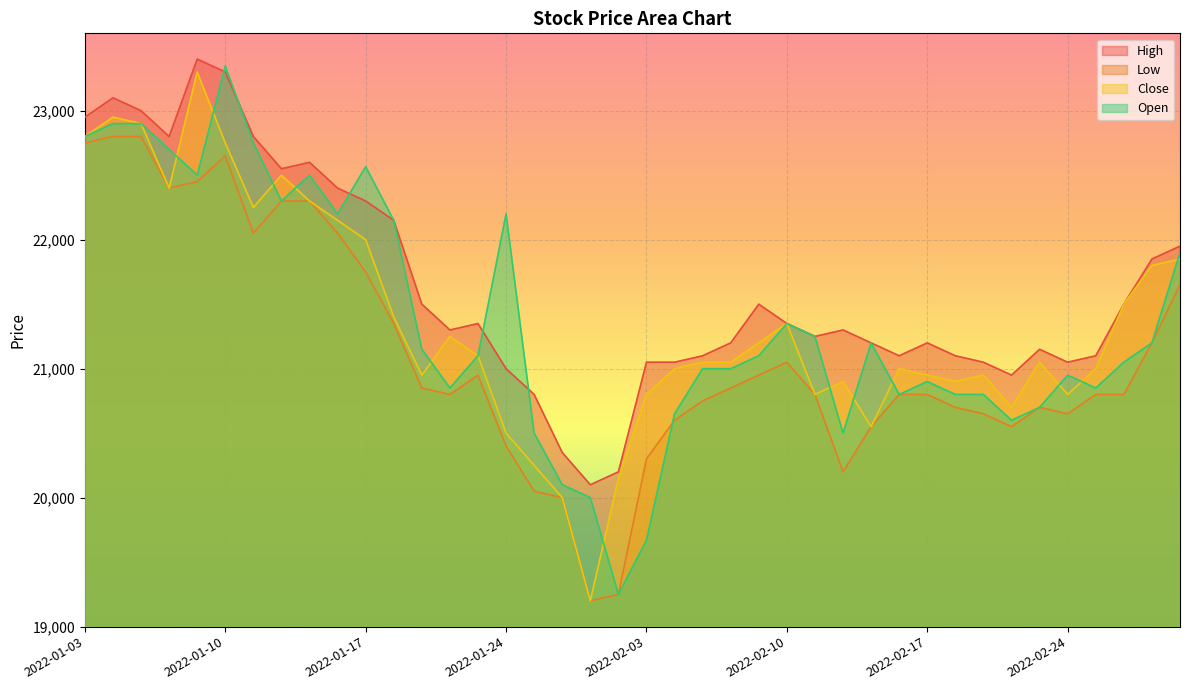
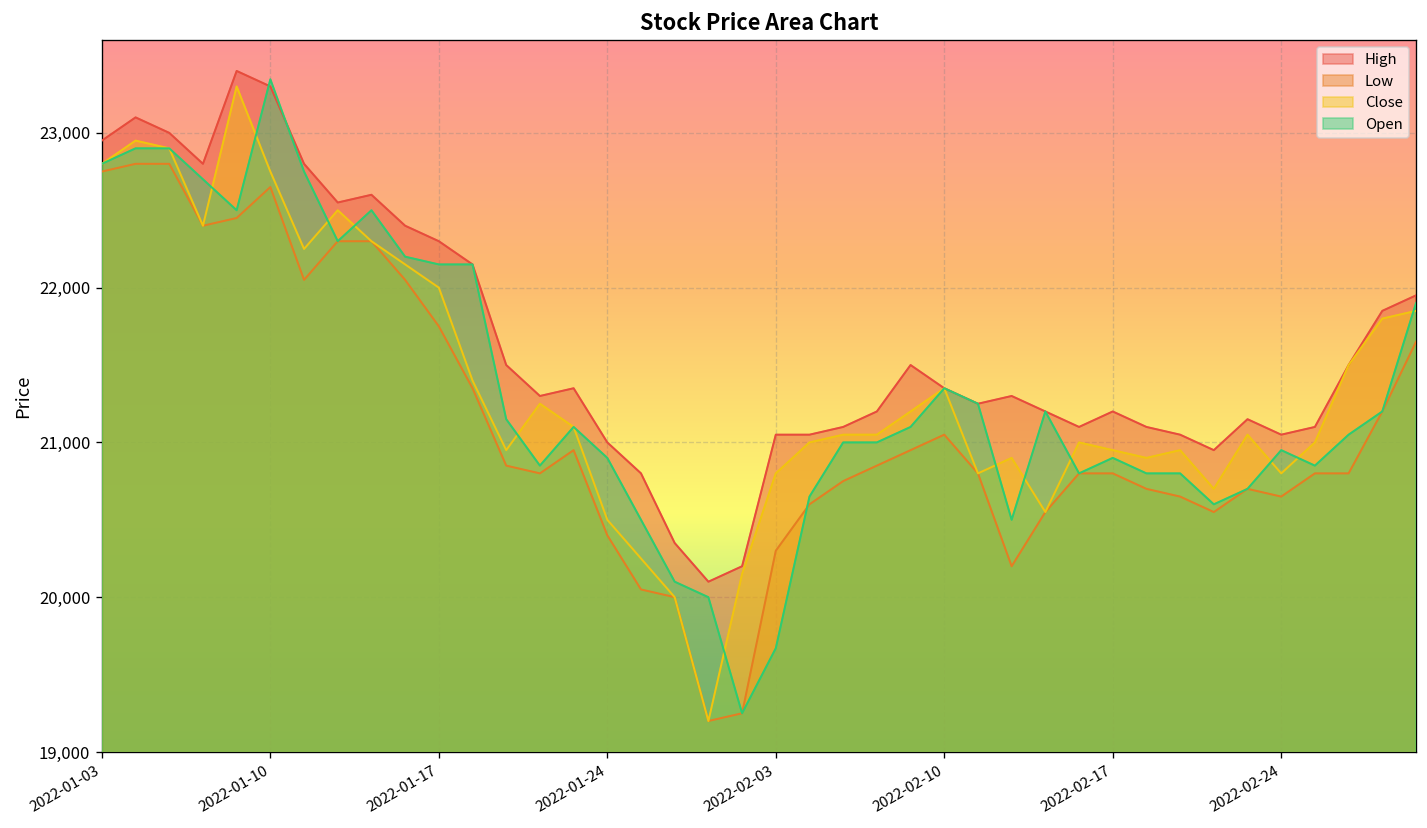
  {
    "Open": {
      "2022-01-10": "23,350",
-     "2022-01-17": "22,570",
-     "2022-01-24": "22,200",
+     "2022-01-17": "22,150",
+     "2022-01-24": "20,900",
      "2022-02-03": "19,670",
      "2022-02-17": "20,900",
      "2022-02-24": "20,950"
    }
  }
